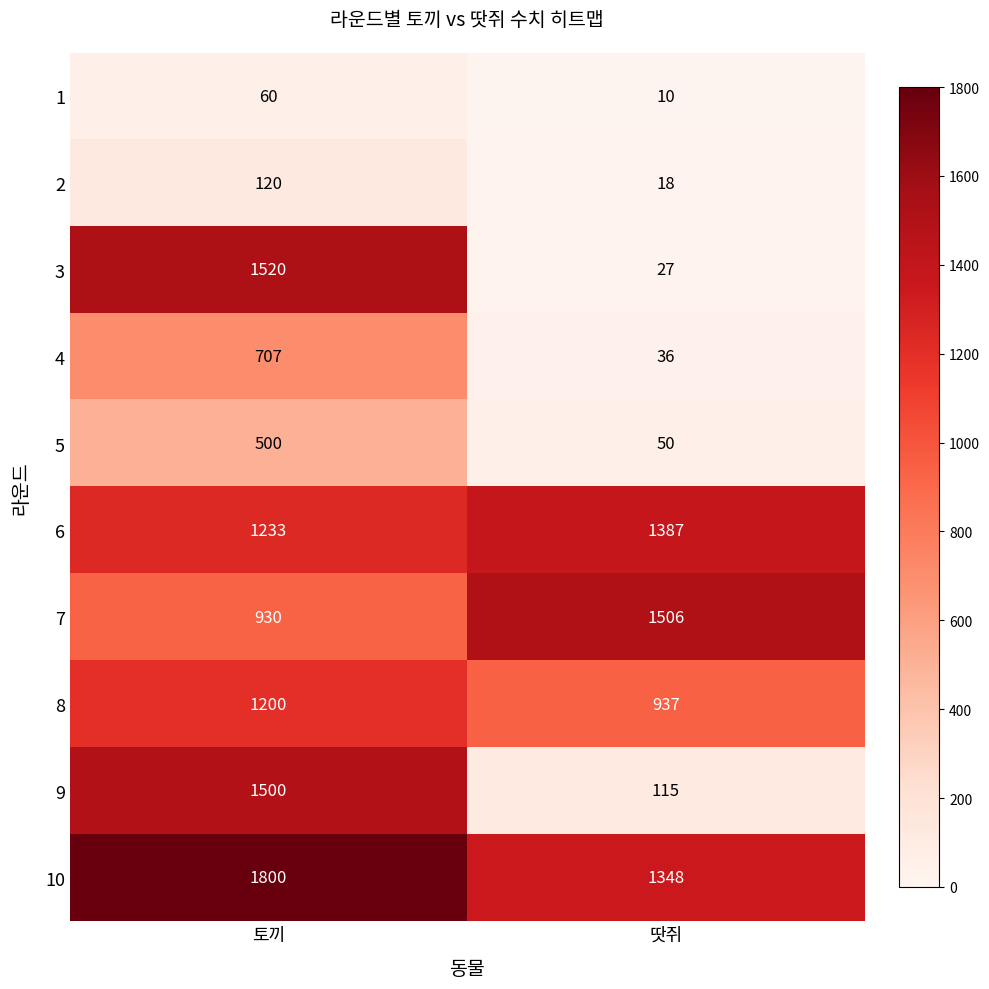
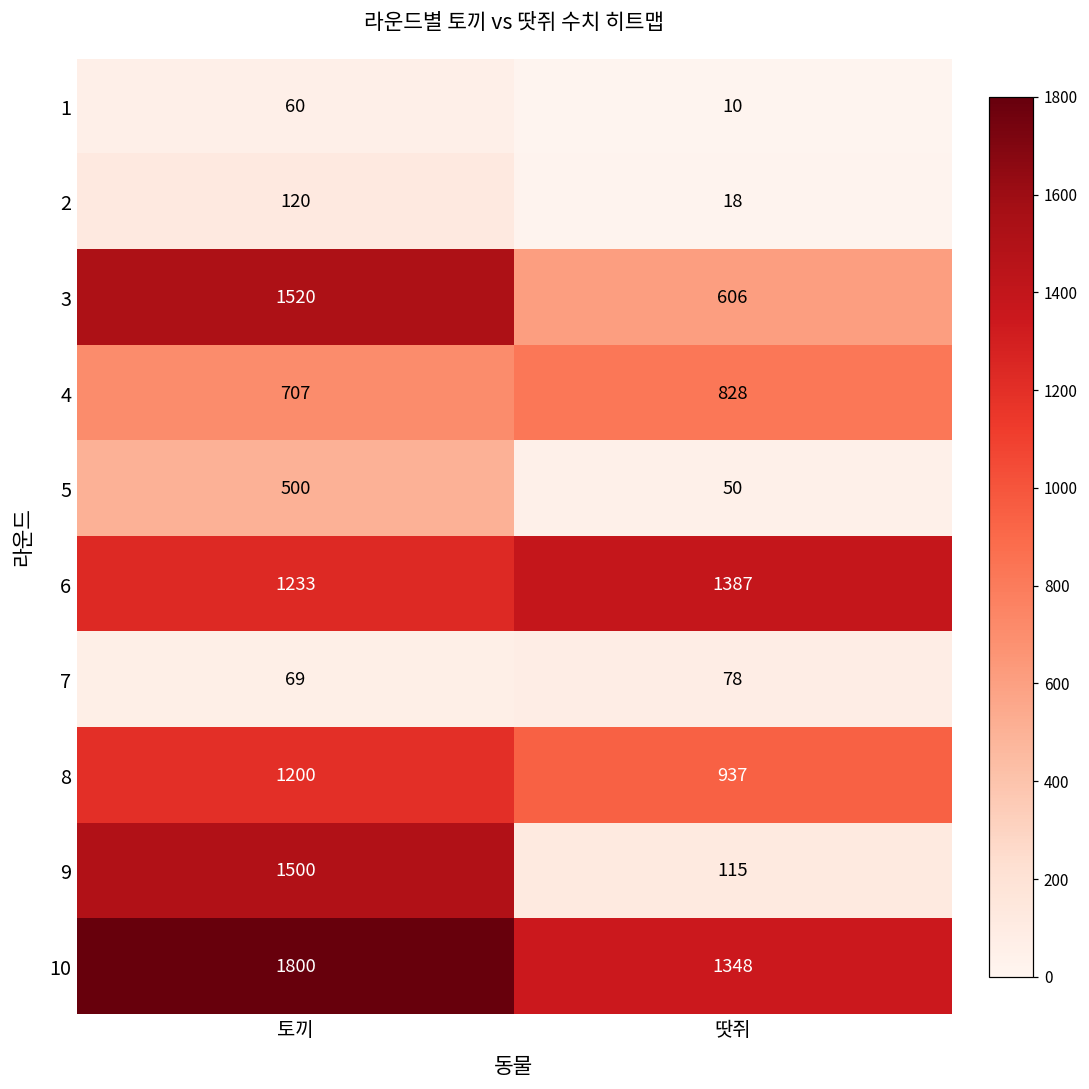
  {
    "1": {
      "토끼": 60,
      "땃쥐": 10
    },
    "2": {
      "토끼": 120,
      "땃쥐": 18
    },
    "3": {
      "토끼": 1520,
-     "땃쥐": 27
+     "땃쥐": 606
    },
    "4": {
      "토끼": 707,
-     "땃쥐": 36
+     "땃쥐": 828
    },
    "5": {
      "토끼": 500,
      "땃쥐": 50
    },
    "6": {
      "토끼": 1233,
      "땃쥐": 1387
    },
    "7": {
-     "토끼": 930,
-     "땃쥐": 1506
+     "토끼": 69,
+     "땃쥐": 78
    },
    "8": {
      "토끼": 1200,
      "땃쥐": 937
    },
    "9": {
      "토끼": 1500,
      "땃쥐": 115
    },
    "10": {
      "토끼": 1800,
      "땃쥐": 1348
    }
  }
